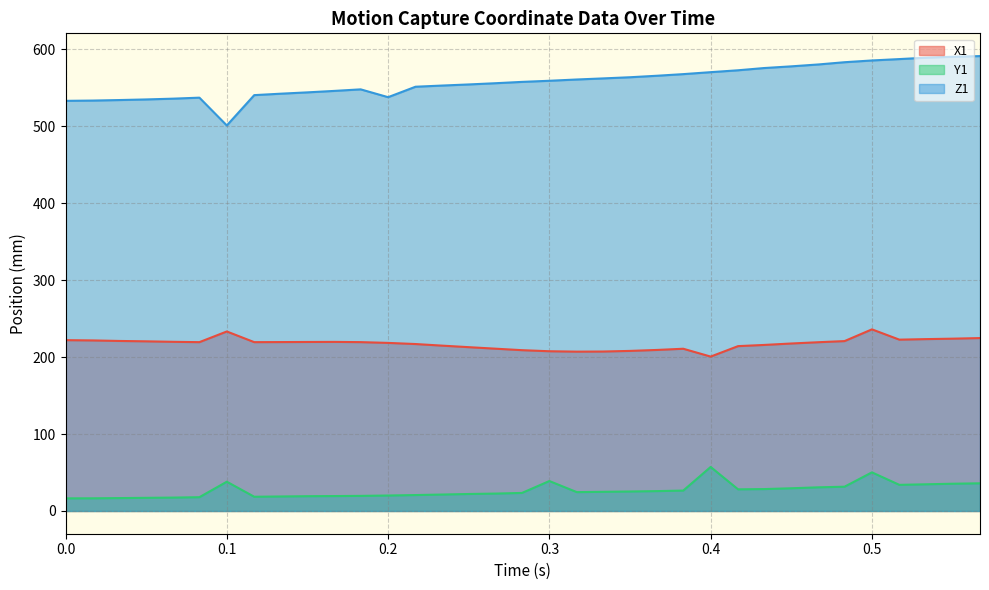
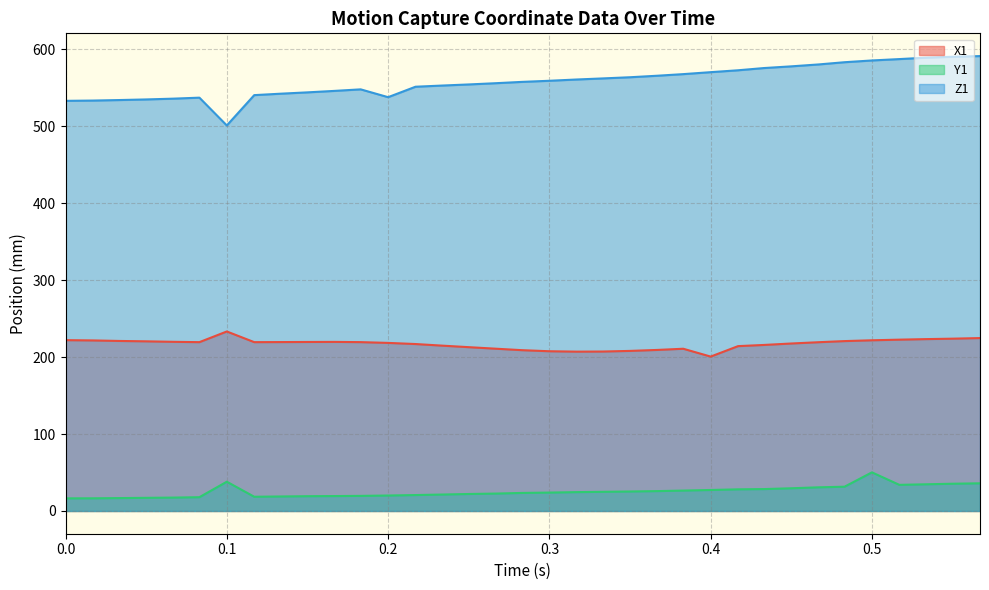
  {
    "X1": {
      "0.0": 220,
      "0.1": 230,
      "0.2": 220,
      "0.3": 210,
      "0.4": 200,
-     "0.5": 240
+     "0.5": 220
    },
    "Y1": {
      "0.0": 20,
      "0.1": 40,
      "0.2": 20,
-     "0.3": 40,
-     "0.4": 60,
+     "0.3": 20,
+     "0.4": 30,
      "0.5": 50
    },
    "Z1": {
      "0.0": 530,
      "0.1": 500,
      "0.2": 540,
      "0.3": 560,
      "0.4": 570,
      "0.5": 590
    }
  }
